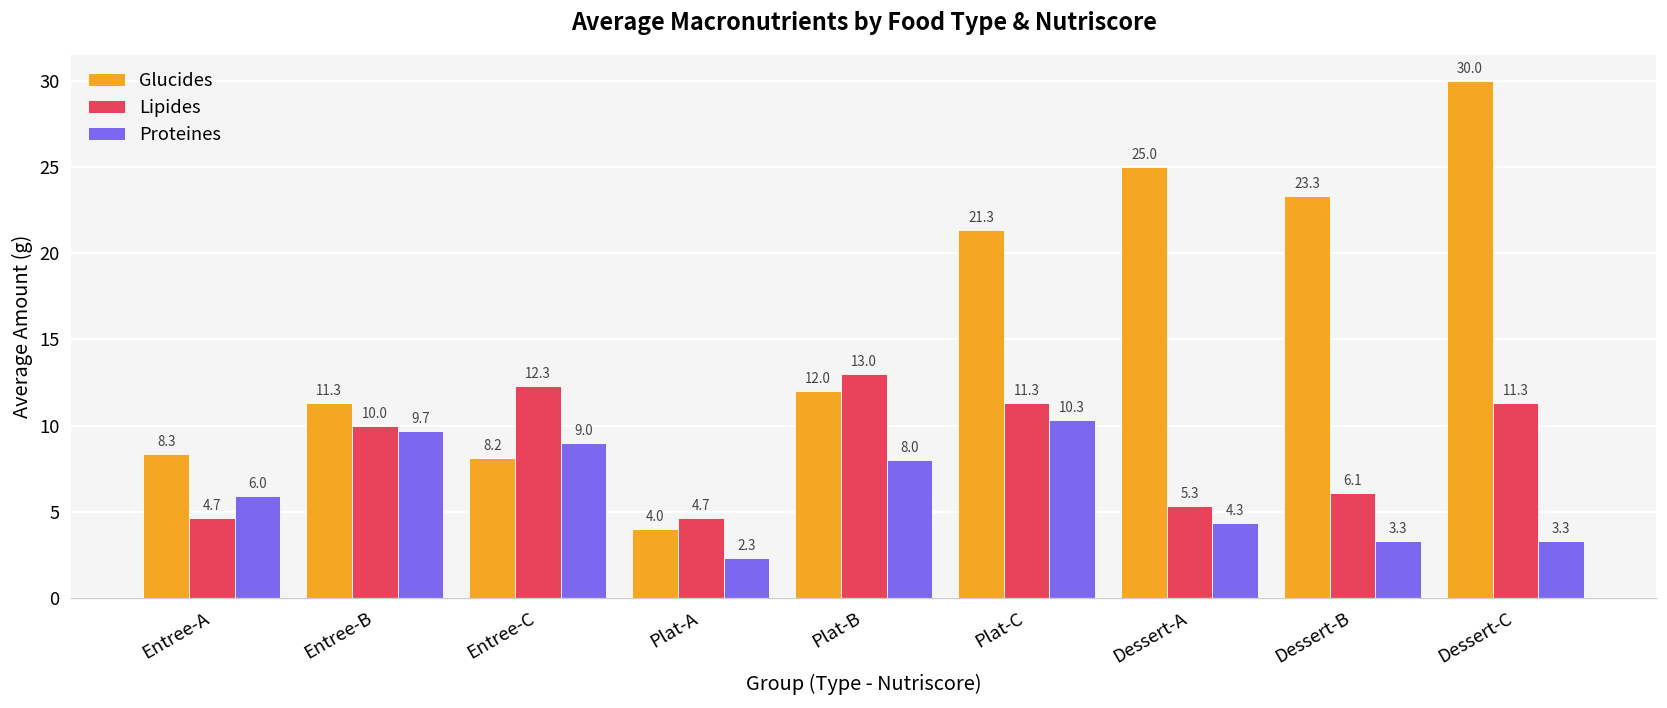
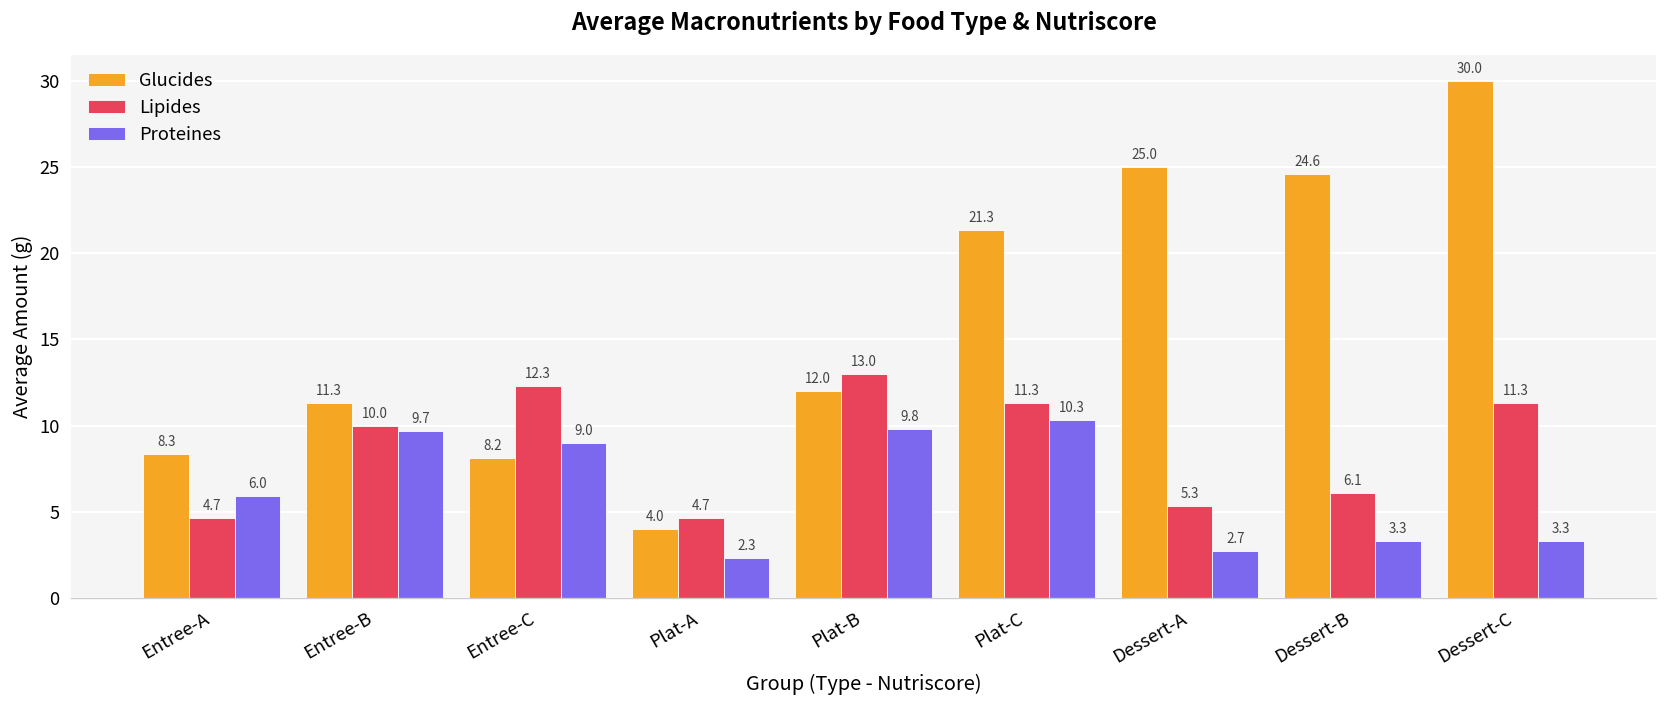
  {
    "Glucides": {
      "Entree-A": 8.3,
      "Entree-B": 11.3,
      "Entree-C": 8.2,
      "Plat-A": 4.0,
      "Plat-B": 12.0,
      "Plat-C": 21.3,
      "Dessert-A": 25.0,
-     "Dessert-B": 23.3,
+     "Dessert-B": 24.6,
      "Dessert-C": 30.0
    },
    "Lipides": {
      "Entree-A": 4.7,
      "Entree-B": 10.0,
      "Entree-C": 12.3,
      "Plat-A": 4.7,
      "Plat-B": 13.0,
      "Plat-C": 11.3,
      "Dessert-A": 5.3,
      "Dessert-B": 6.1,
      "Dessert-C": 11.3
    },
    "Proteines": {
      "Entree-A": 6.0,
      "Entree-B": 9.7,
      "Entree-C": 9.0,
      "Plat-A": 2.3,
-     "Plat-B": 8.0,
+     "Plat-B": 9.8,
      "Plat-C": 10.3,
-     "Dessert-A": 4.3,
+     "Dessert-A": 2.7,
      "Dessert-B": 3.3,
      "Dessert-C": 3.3
    }
  }
